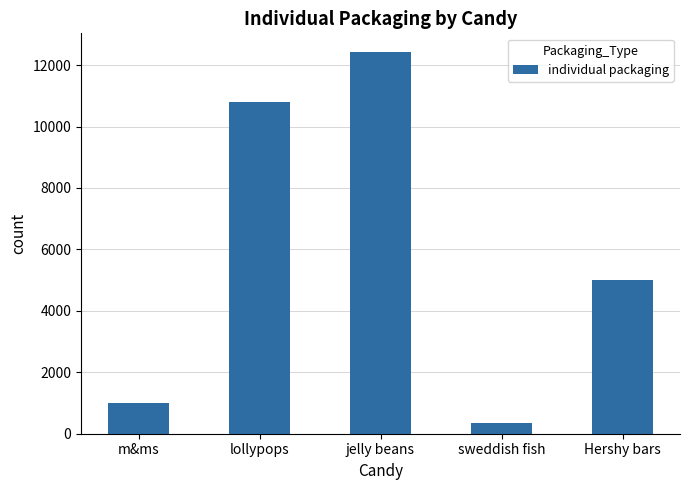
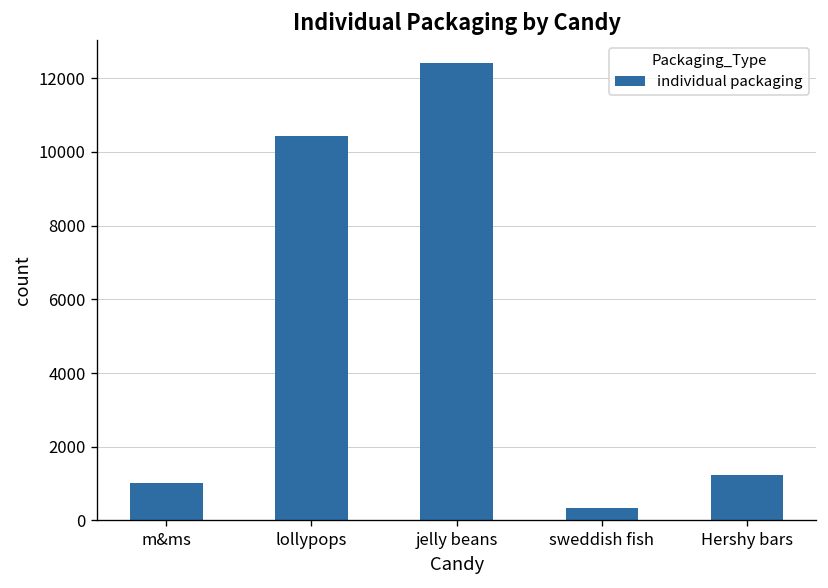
  {
    "m&ms": 1000,
-   "lollypops": 10800,
+   "lollypops": 10400,
    "jelly beans": 12400,
    "sweddish fish": 300,
-   "Hershy bars": 5000
+   "Hershy bars": 1200
  }
